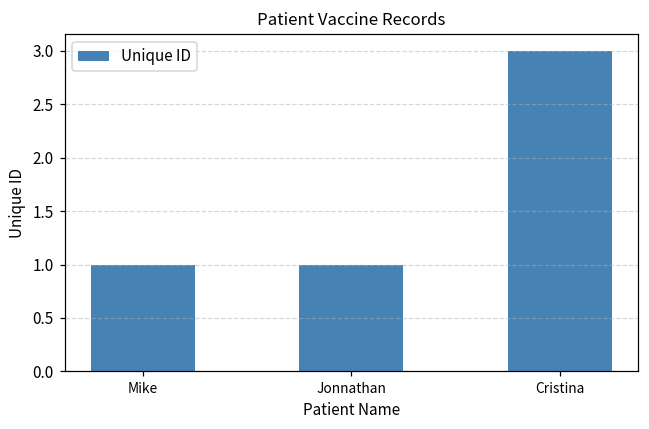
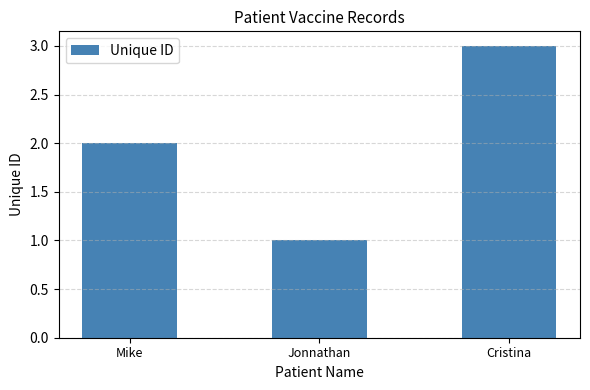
  {
-   "Mike": 1,
+   "Mike": 2,
    "Jonnathan": 1,
    "Cristina": 3
  }
